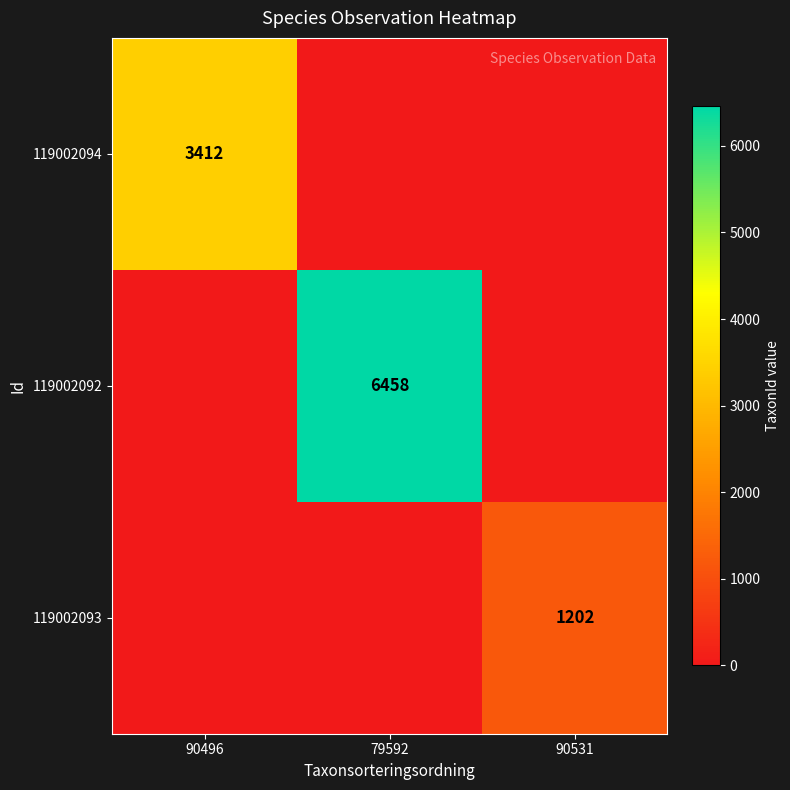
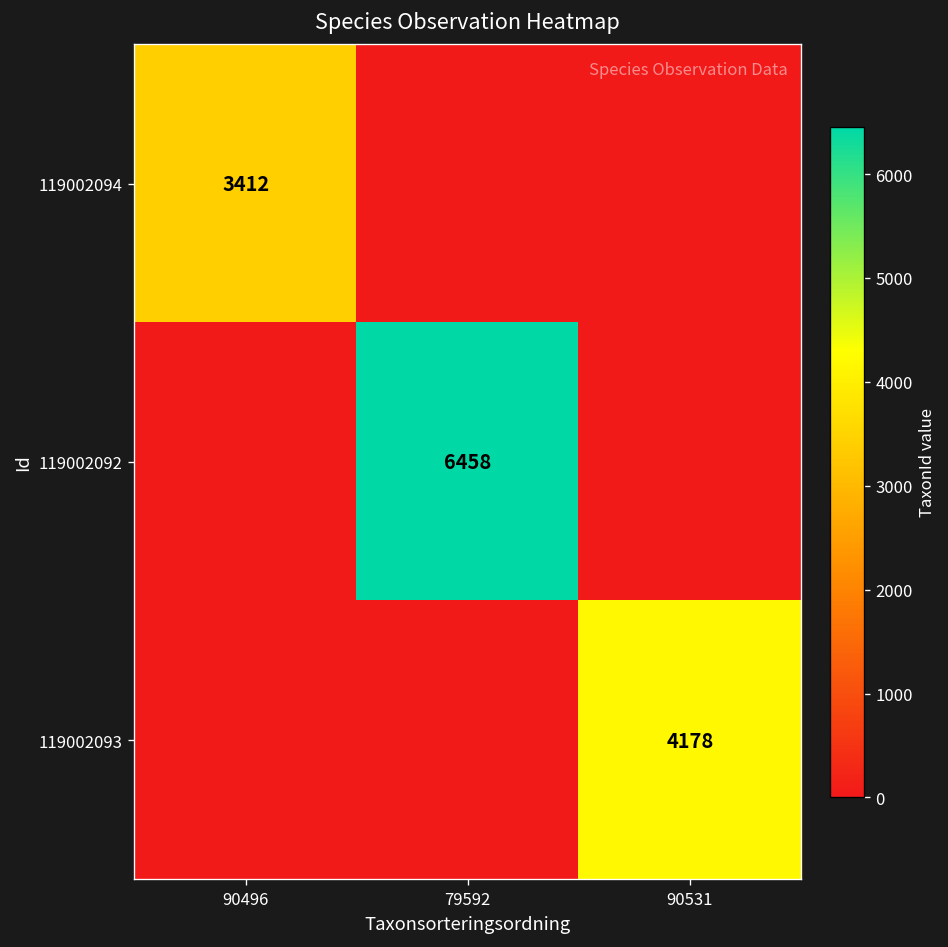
  {
    "119002094": {
      "90496": 3412
    },
    "119002092": {
      "79592": 6458
    },
    "119002093": {
-     "90531": 1202
+     "90531": 4178
    }
  }
